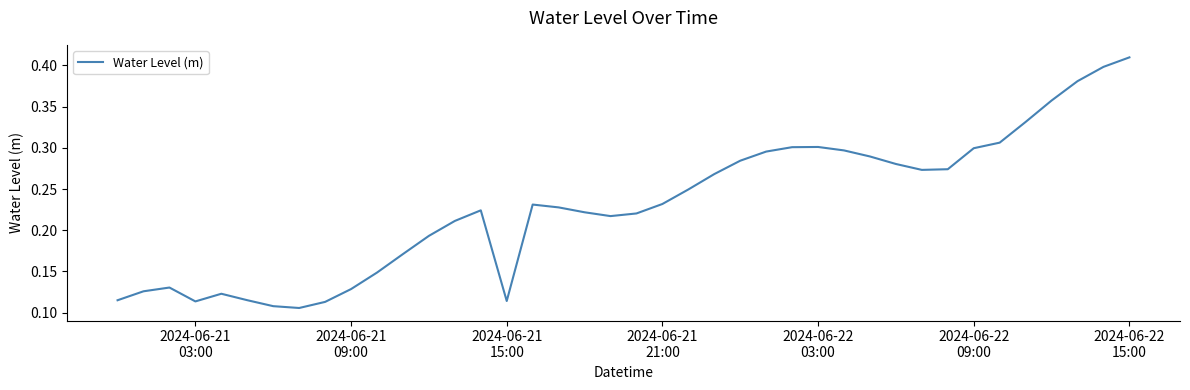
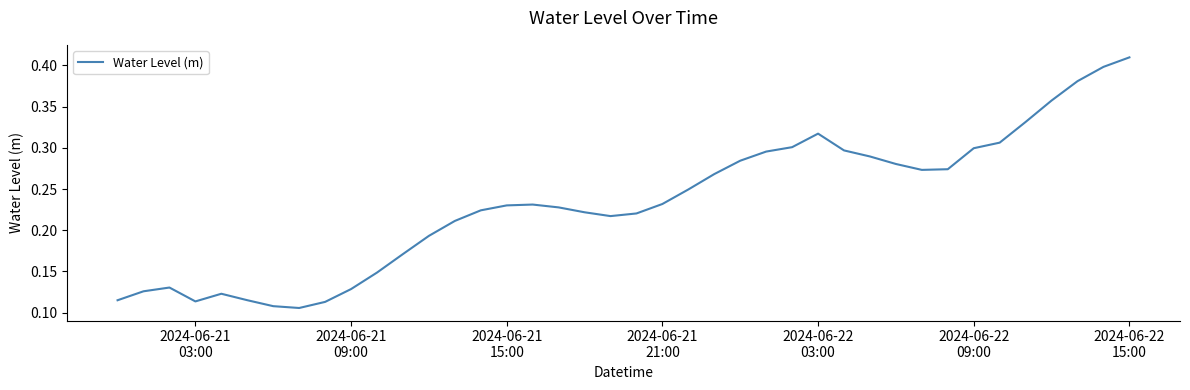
  {
    "2024-06-21 03:00": 0.11,
    "2024-06-21 09:00": 0.13,
-   "2024-06-21 15:00": 0.11,
+   "2024-06-21 15:00": 0.23,
    "2024-06-21 21:00": 0.23,
-   "2024-06-22 03:00": 0.30,
+   "2024-06-22 03:00": 0.32,
    "2024-06-22 09:00": 0.30,
    "2024-06-22 15:00": 0.41
  }
